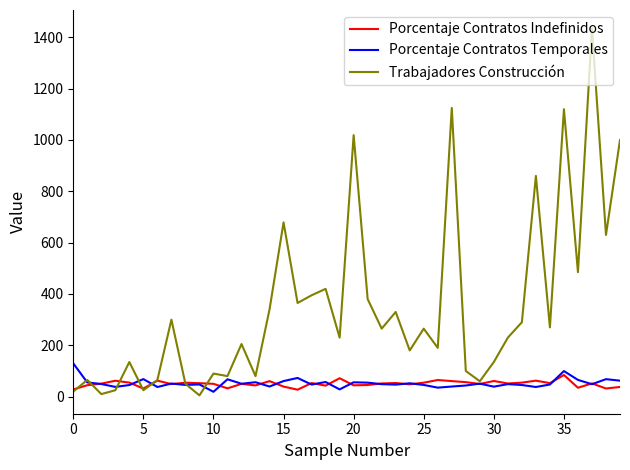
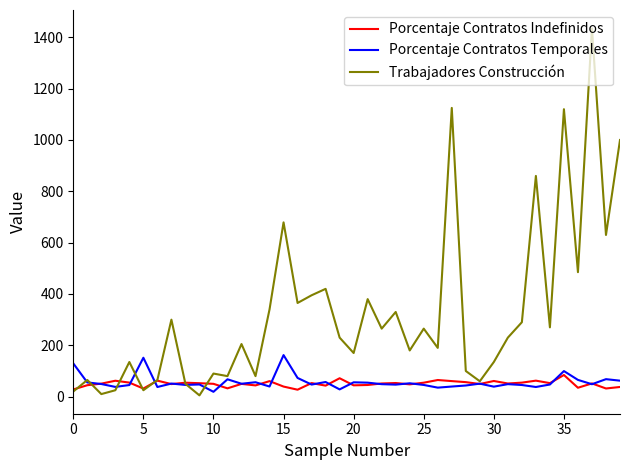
  {
    "Porcentaje Contratos Indefinidos": {
      "10": 50,
      "15": 40,
      "20": 40,
      "30": 60,
      "35": 80
    },
    "Porcentaje Contratos Temporales": {
      "0": 130,
-     "5": 70,
+     "5": 150,
      "10": 20,
-     "15": 60,
+     "15": 160,
      "20": 60,
      "30": 40,
      "35": 100
    },
    "Trabajadores Construcción": {
      "10": 90,
      "15": 680,
-     "20": 1020,
+     "20": 170,
      "25": 270,
      "30": 140,
      "35": 1120
    }
  }
